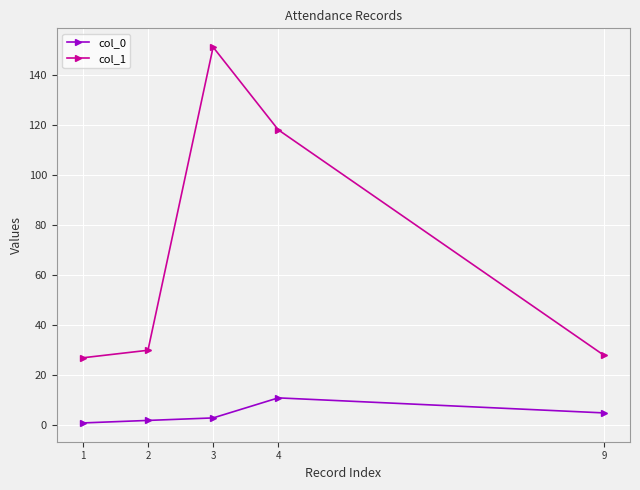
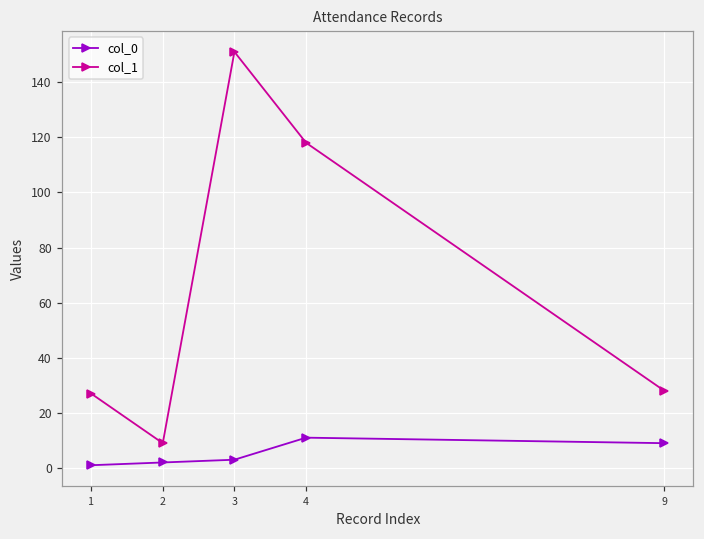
  {
    "col_0": {
      "1": 1,
      "2": 2,
      "3": 3,
      "4": 11,
-     "9": 5
+     "9": 9
    },
    "col_1": {
      "1": 27,
-     "2": 30,
+     "2": 9,
      "3": 151,
      "4": 118,
      "9": 28
    }
  }
